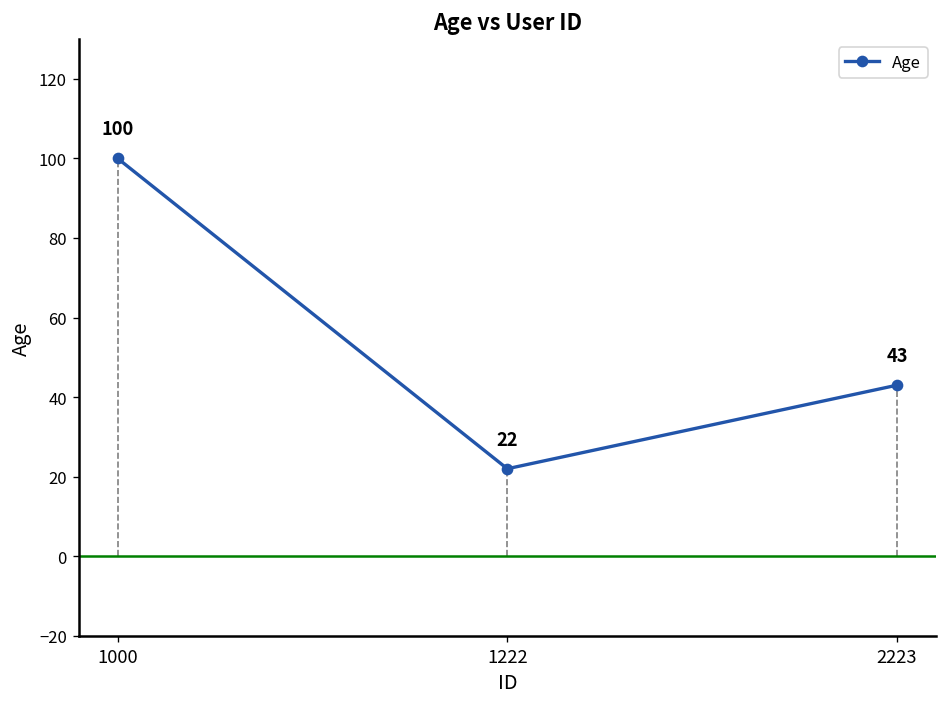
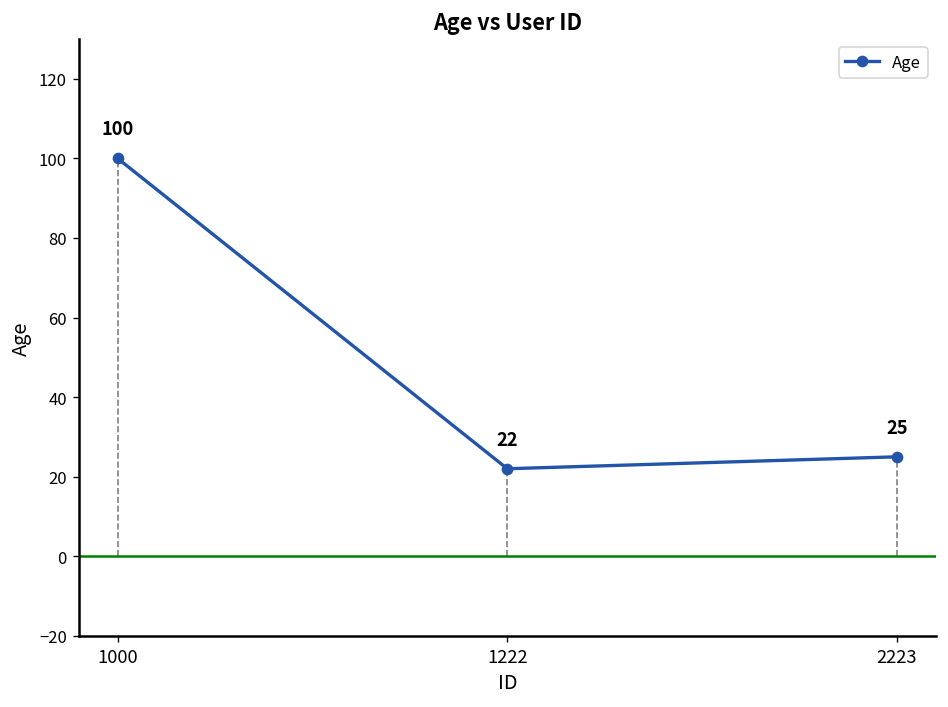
  {
    "1000": 100,
    "1222": 22,
-   "2223": 43
+   "2223": 25
  }
